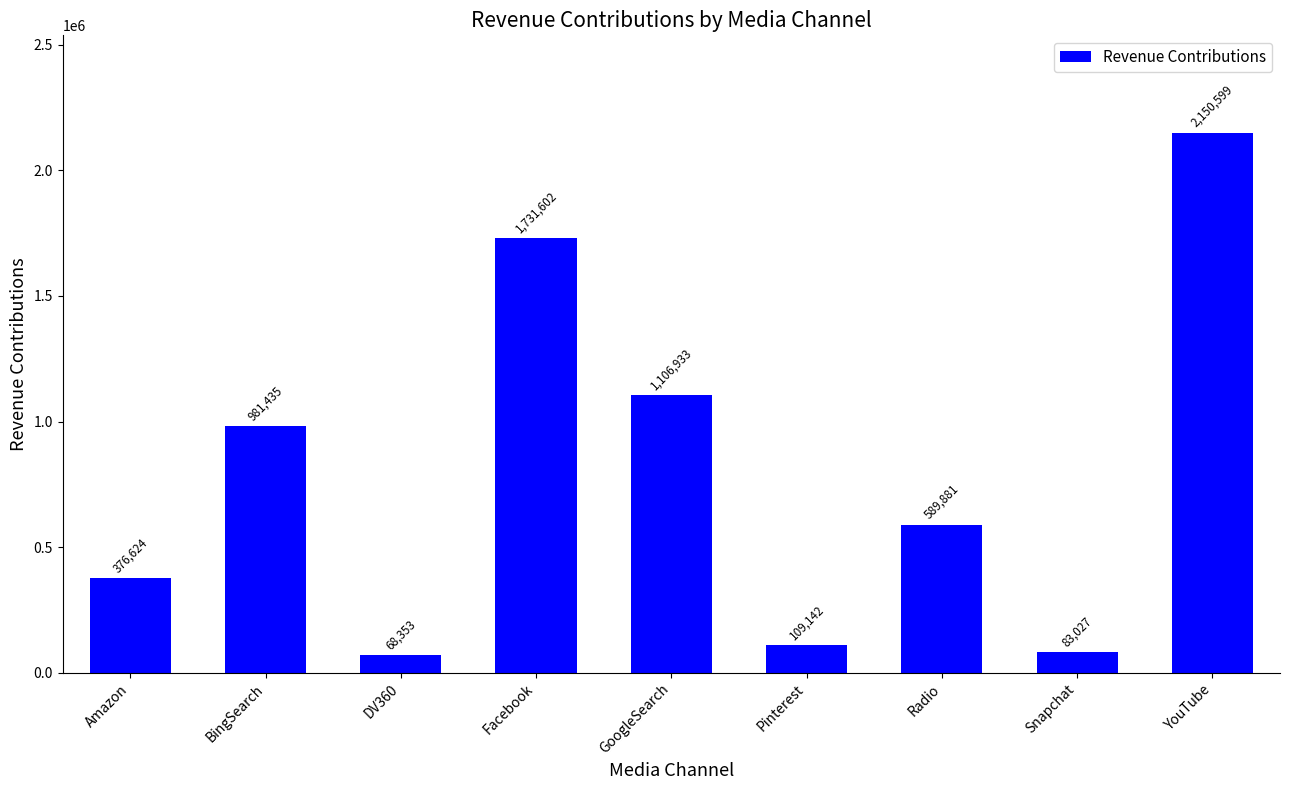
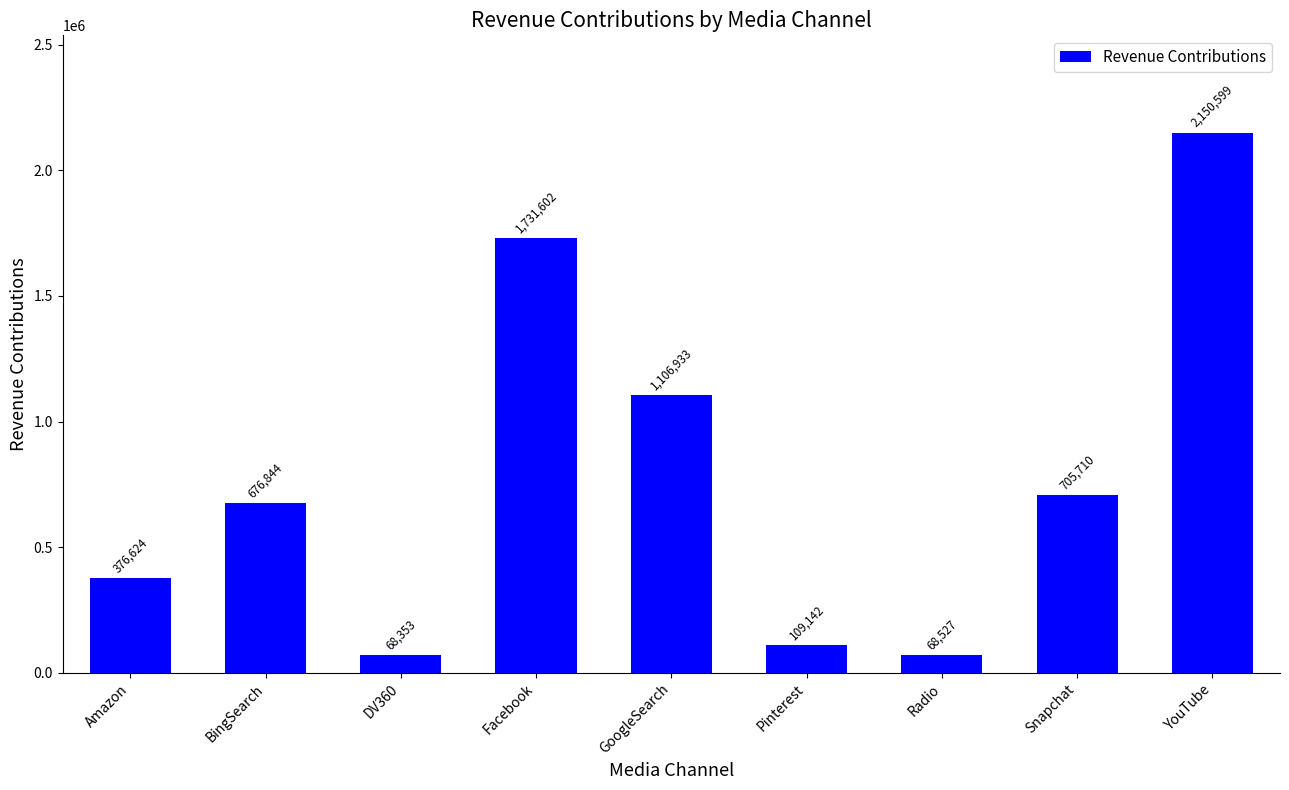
  {
    "Amazon": "376,624",
-   "BingSearch": "981,435",
+   "BingSearch": "676,844",
    "DV360": "68,353",
    "Facebook": "1,731,602",
    "GoogleSearch": "1,106,933",
    "Pinterest": "109,142",
-   "Radio": "589,881",
-   "Snapchat": "83,027",
+   "Radio": "68,527",
+   "Snapchat": "705,710",
    "YouTube": "2,150,599"
  }
